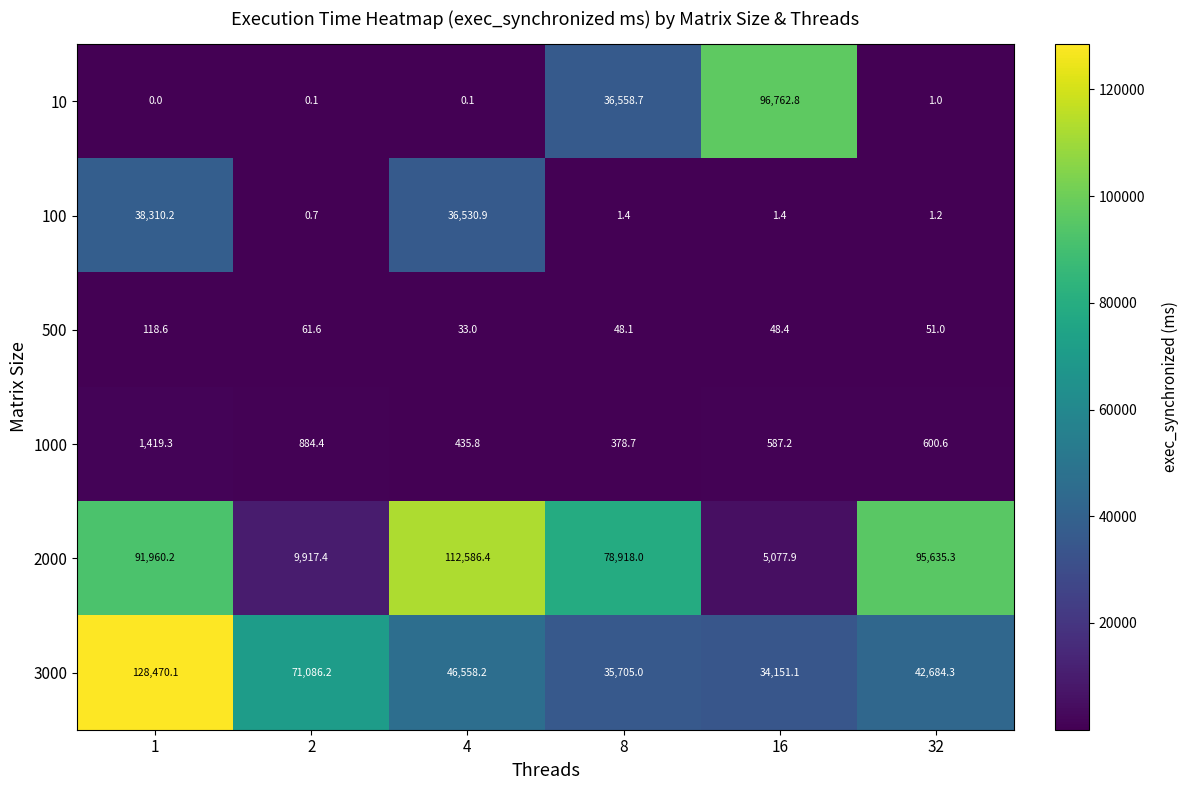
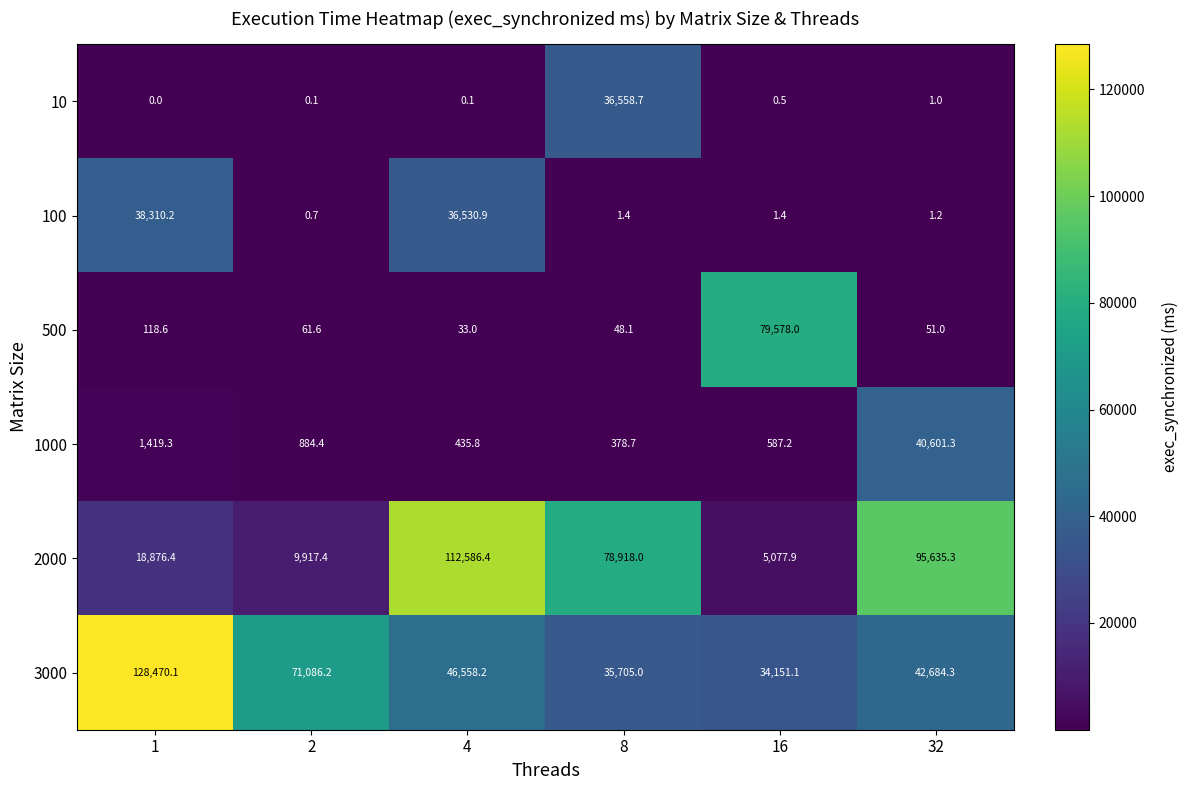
  {
    "10": {
      "1": "0.0",
      "2": "0.1",
      "4": "0.1",
      "8": "36,558.7",
-     "16": "96,762.8",
+     "16": "0.5",
      "32": "1.0"
    },
    "100": {
      "1": "38,310.2",
      "2": "0.7",
      "4": "36,530.9",
      "8": "1.4",
      "16": "1.4",
      "32": "1.2"
    },
    "500": {
      "1": "118.6",
      "2": "61.6",
      "4": "33.0",
      "8": "48.1",
-     "16": "48.4",
+     "16": "79,578.0",
      "32": "51.0"
    },
    "1000": {
      "1": "1,419.3",
      "2": "884.4",
      "4": "435.8",
      "8": "378.7",
      "16": "587.2",
-     "32": "600.6"
+     "32": "40,601.3"
    },
    "2000": {
-     "1": "91,960.2",
+     "1": "18,876.4",
      "2": "9,917.4",
      "4": "112,586.4",
      "8": "78,918.0",
      "16": "5,077.9",
      "32": "95,635.3"
    },
    "3000": {
      "1": "128,470.1",
      "2": "71,086.2",
      "4": "46,558.2",
      "8": "35,705.0",
      "16": "34,151.1",
      "32": "42,684.3"
    }
  }
